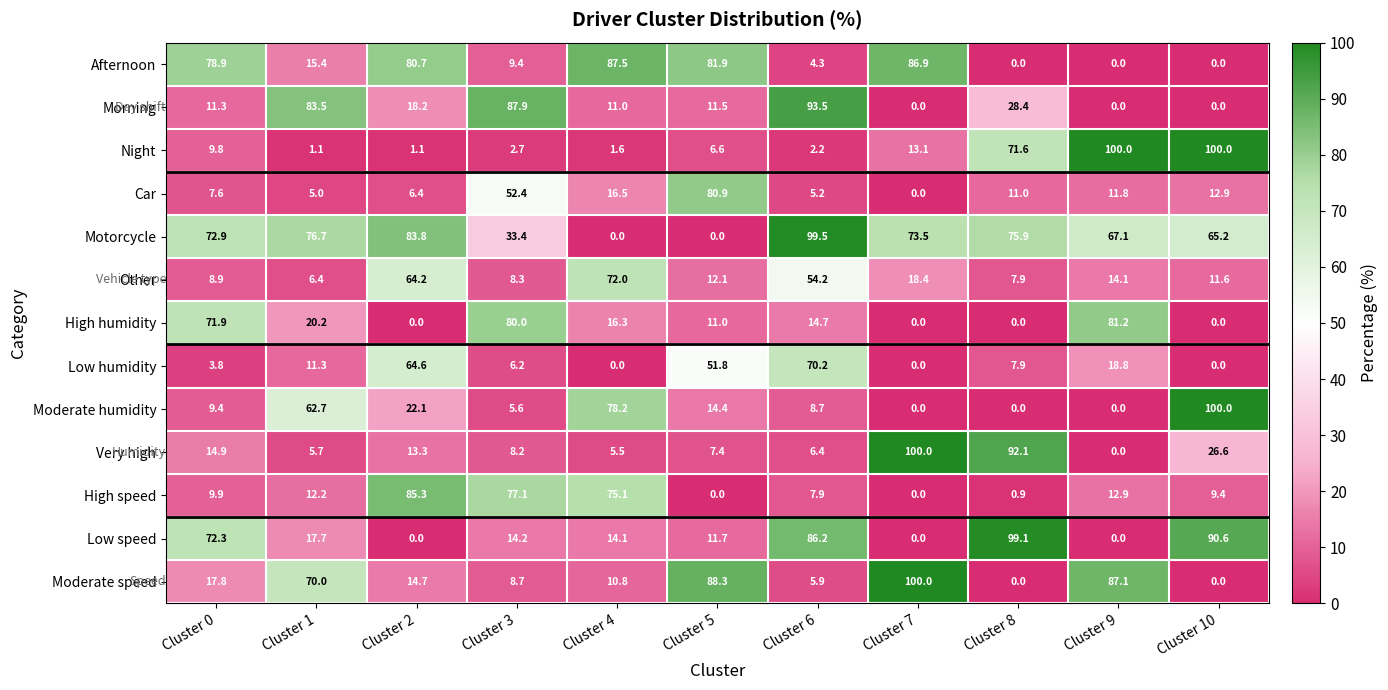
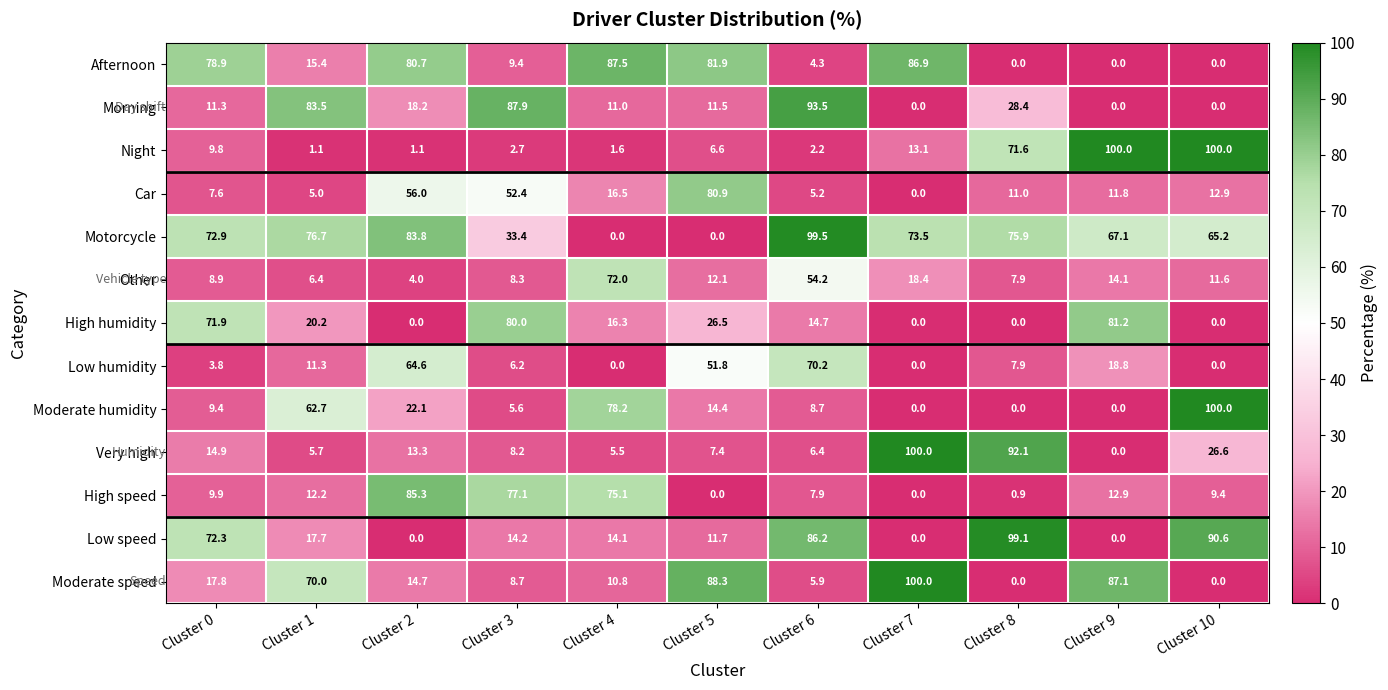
  {
    "Afternoon": {
      "Cluster 0": 78.9,
      "Cluster 1": 15.4,
      "Cluster 2": 80.7,
      "Cluster 3": 9.4,
      "Cluster 4": 87.5,
      "Cluster 5": 81.9,
      "Cluster 6": 4.3,
      "Cluster 7": 86.9,
      "Cluster 8": 0.0,
      "Cluster 9": 0.0,
      "Cluster 10": 0.0
    },
    "Morning": {
      "Cluster 0": 11.3,
      "Cluster 1": 83.5,
      "Cluster 2": 18.2,
      "Cluster 3": 87.9,
      "Cluster 4": 11.0,
      "Cluster 5": 11.5,
      "Cluster 6": 93.5,
      "Cluster 7": 0.0,
      "Cluster 8": 28.4,
      "Cluster 9": 0.0,
      "Cluster 10": 0.0
    },
    "Night": {
      "Cluster 0": 9.8,
      "Cluster 1": 1.1,
      "Cluster 2": 1.1,
      "Cluster 3": 2.7,
      "Cluster 4": 1.6,
      "Cluster 5": 6.6,
      "Cluster 6": 2.2,
      "Cluster 7": 13.1,
      "Cluster 8": 71.6,
      "Cluster 9": 100.0,
      "Cluster 10": 100.0
    },
    "Car": {
      "Cluster 0": 7.6,
      "Cluster 1": 5.0,
-     "Cluster 2": 6.4,
+     "Cluster 2": 56.0,
      "Cluster 3": 52.4,
      "Cluster 4": 16.5,
      "Cluster 5": 80.9,
      "Cluster 6": 5.2,
      "Cluster 7": 0.0,
      "Cluster 8": 11.0,
      "Cluster 9": 11.8,
      "Cluster 10": 12.9
    },
    "Motorcycle": {
      "Cluster 0": 72.9,
      "Cluster 1": 76.7,
      "Cluster 2": 83.8,
      "Cluster 3": 33.4,
      "Cluster 4": 0.0,
      "Cluster 5": 0.0,
      "Cluster 6": 99.5,
      "Cluster 7": 73.5,
      "Cluster 8": 75.9,
      "Cluster 9": 67.1,
      "Cluster 10": 65.2
    },
    "Other": {
      "Cluster 0": 8.9,
      "Cluster 1": 6.4,
-     "Cluster 2": 64.2,
+     "Cluster 2": 4.0,
      "Cluster 3": 8.3,
      "Cluster 4": 72.0,
      "Cluster 5": 12.1,
      "Cluster 6": 54.2,
      "Cluster 7": 18.4,
      "Cluster 8": 7.9,
      "Cluster 9": 14.1,
      "Cluster 10": 11.6
    },
    "High humidity": {
      "Cluster 0": 71.9,
      "Cluster 1": 20.2,
      "Cluster 2": 0.0,
      "Cluster 3": 80.0,
      "Cluster 4": 16.3,
-     "Cluster 5": 11.0,
+     "Cluster 5": 26.5,
      "Cluster 6": 14.7,
      "Cluster 7": 0.0,
      "Cluster 8": 0.0,
      "Cluster 9": 81.2,
      "Cluster 10": 0.0
    },
    "Low humidity": {
      "Cluster 0": 3.8,
      "Cluster 1": 11.3,
      "Cluster 2": 64.6,
      "Cluster 3": 6.2,
      "Cluster 4": 0.0,
      "Cluster 5": 51.8,
      "Cluster 6": 70.2,
      "Cluster 7": 0.0,
      "Cluster 8": 7.9,
      "Cluster 9": 18.8,
      "Cluster 10": 0.0
    },
    "Moderate humidity": {
      "Cluster 0": 9.4,
      "Cluster 1": 62.7,
      "Cluster 2": 22.1,
      "Cluster 3": 5.6,
      "Cluster 4": 78.2,
      "Cluster 5": 14.4,
      "Cluster 6": 8.7,
      "Cluster 7": 0.0,
      "Cluster 8": 0.0,
      "Cluster 9": 0.0,
      "Cluster 10": 100.0
    },
    "Very high": {
      "Cluster 0": 14.9,
      "Cluster 1": 5.7,
      "Cluster 2": 13.3,
      "Cluster 3": 8.2,
      "Cluster 4": 5.5,
      "Cluster 5": 7.4,
      "Cluster 6": 6.4,
      "Cluster 7": 100.0,
      "Cluster 8": 92.1,
      "Cluster 9": 0.0,
      "Cluster 10": 26.6
    },
    "High speed": {
      "Cluster 0": 9.9,
      "Cluster 1": 12.2,
      "Cluster 2": 85.3,
      "Cluster 3": 77.1,
      "Cluster 4": 75.1,
      "Cluster 5": 0.0,
      "Cluster 6": 7.9,
      "Cluster 7": 0.0,
      "Cluster 8": 0.9,
      "Cluster 9": 12.9,
      "Cluster 10": 9.4
    },
    "Low speed": {
      "Cluster 0": 72.3,
      "Cluster 1": 17.7,
      "Cluster 2": 0.0,
      "Cluster 3": 14.2,
      "Cluster 4": 14.1,
      "Cluster 5": 11.7,
      "Cluster 6": 86.2,
      "Cluster 7": 0.0,
      "Cluster 8": 99.1,
      "Cluster 9": 0.0,
      "Cluster 10": 90.6
    },
    "Moderate speed": {
      "Cluster 0": 17.8,
      "Cluster 1": 70.0,
      "Cluster 2": 14.7,
      "Cluster 3": 8.7,
      "Cluster 4": 10.8,
      "Cluster 5": 88.3,
      "Cluster 6": 5.9,
      "Cluster 7": 100.0,
      "Cluster 8": 0.0,
      "Cluster 9": 87.1,
      "Cluster 10": 0.0
    }
  }
